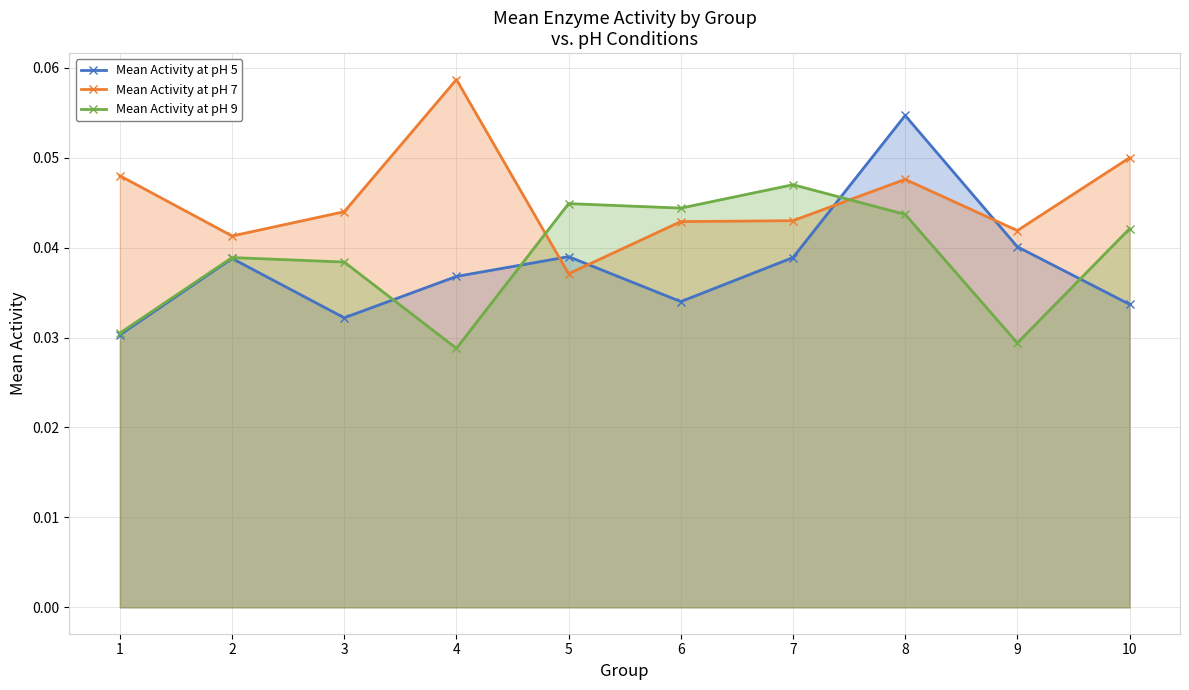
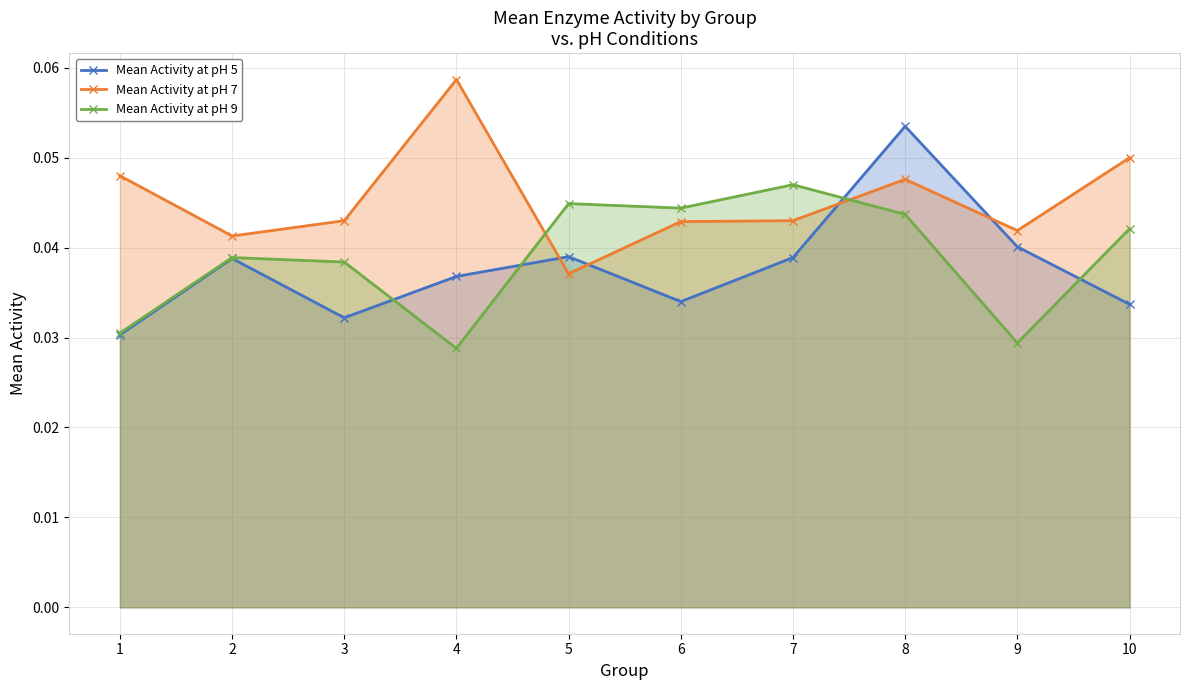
  {
    "Mean Activity at pH 5": {
      "3": 0.032,
      "4": 0.037,
      "5": 0.039,
      "6": 0.034,
      "7": 0.039,
-     "8": 0.055,
+     "8": 0.054,
      "9": 0.040,
      "10": 0.034
    },
    "Mean Activity at pH 7": {
      "1": 0.048,
      "2": 0.041,
-     "3": 0.044,
+     "3": 0.043,
      "4": 0.059,
      "5": 0.037,
      "6": 0.043,
      "7": 0.043,
      "8": 0.048,
      "9": 0.042,
      "10": 0.050
    },
    "Mean Activity at pH 9": {
      "3": 0.038,
      "4": 0.029,
      "5": 0.045,
      "6": 0.044,
      "7": 0.047,
      "8": 0.044,
      "9": 0.029,
      "10": 0.042
    }
  }
